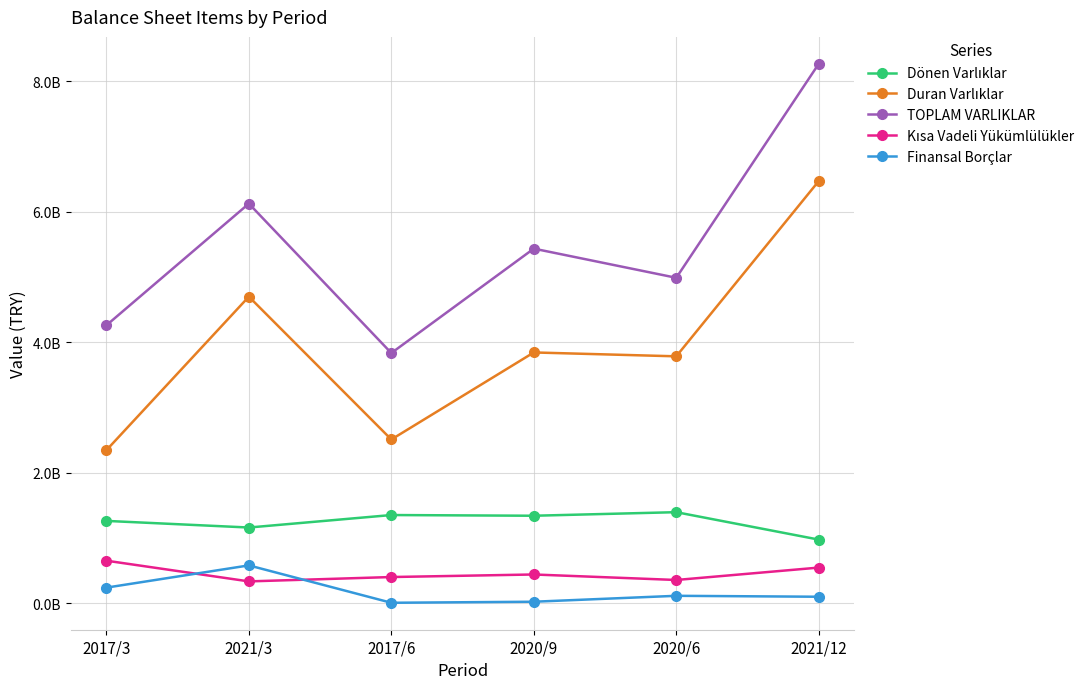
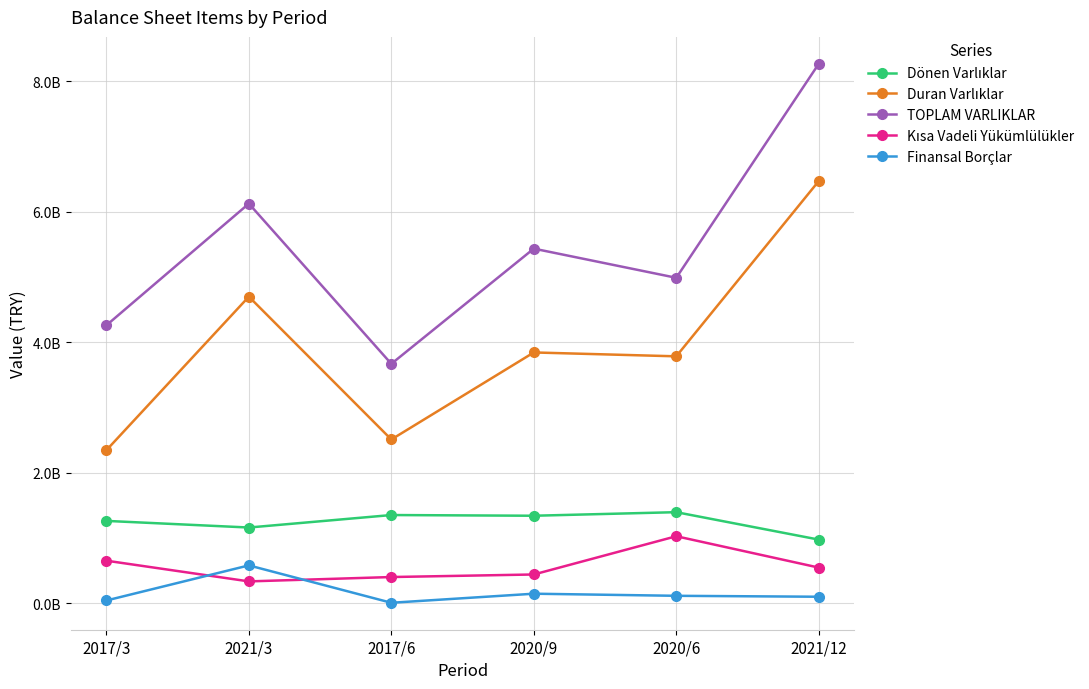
  {
    "Dönen Varlıklar": {
      "2017/3": 1300000000,
      "2021/3": 1200000000,
      "2017/6": 1300000000,
      "2020/9": 1300000000,
      "2020/6": 1400000000,
      "2021/12": 1000000000
    },
    "Duran Varlıklar": {
      "2017/3": 2300000000,
      "2021/3": 4700000000,
      "2017/6": 2500000000,
      "2020/9": 3800000000,
      "2020/6": 3800000000,
      "2021/12": 6500000000
    },
    "TOPLAM VARLIKLAR": {
      "2017/3": 4300000000,
      "2021/3": 6100000000,
-     "2017/6": 3800000000,
+     "2017/6": 3700000000,
      "2020/9": 5400000000,
      "2020/6": 5000000000,
      "2021/12": 8300000000
    },
    "Kısa Vadeli Yükümlülükler": {
      "2017/3": 600000000,
      "2021/3": 300000000,
      "2017/6": 400000000,
      "2020/9": 400000000,
-     "2020/6": 400000000,
+     "2020/6": 1000000000,
      "2021/12": 500000000
    },
    "Finansal Borçlar": {
-     "2017/3": 200000000,
+     "2017/3": 0,
      "2021/3": 600000000,
      "2017/6": 0,
-     "2020/9": 0,
+     "2020/9": 100000000,
      "2020/6": 100000000,
      "2021/12": 100000000
    }
  }
